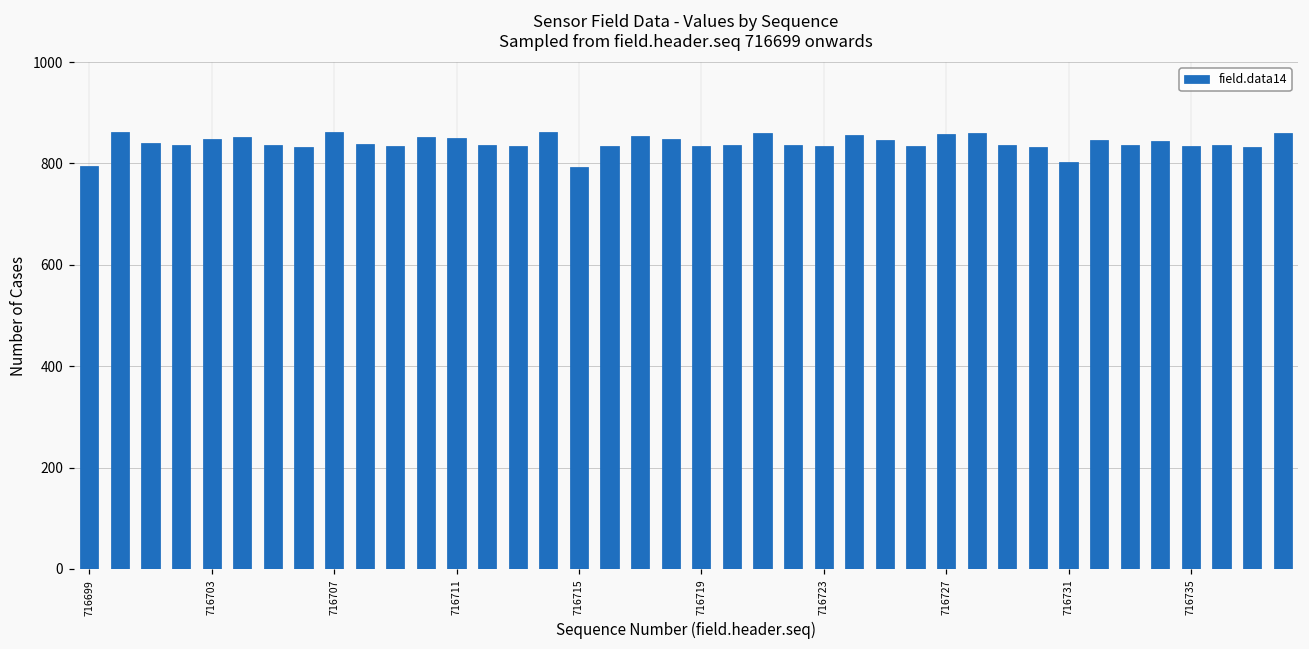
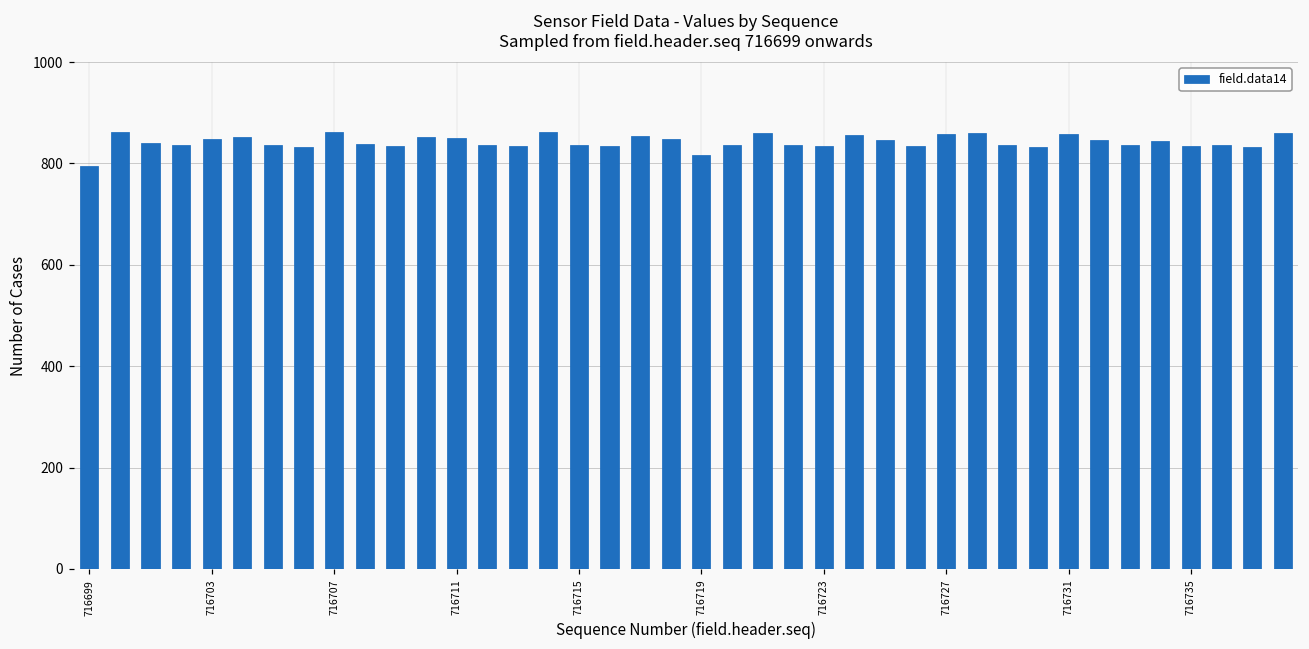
  {
    "716699": 800,
    "716703": 850,
    "716707": 860,
    "716711": 850,
-   "716715": 790,
-   "716719": 840,
+   "716715": 840,
+   "716719": 820,
    "716723": 830,
    "716727": 860,
-   "716731": 800,
+   "716731": 860,
    "716735": 840
  }
